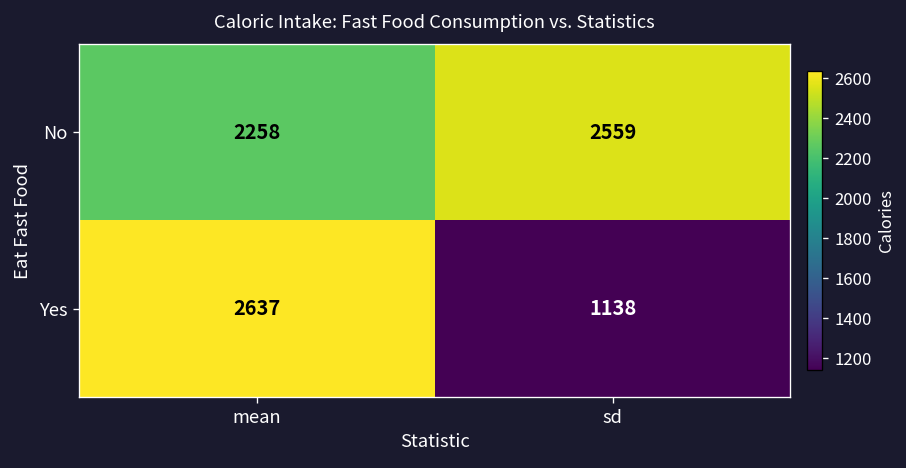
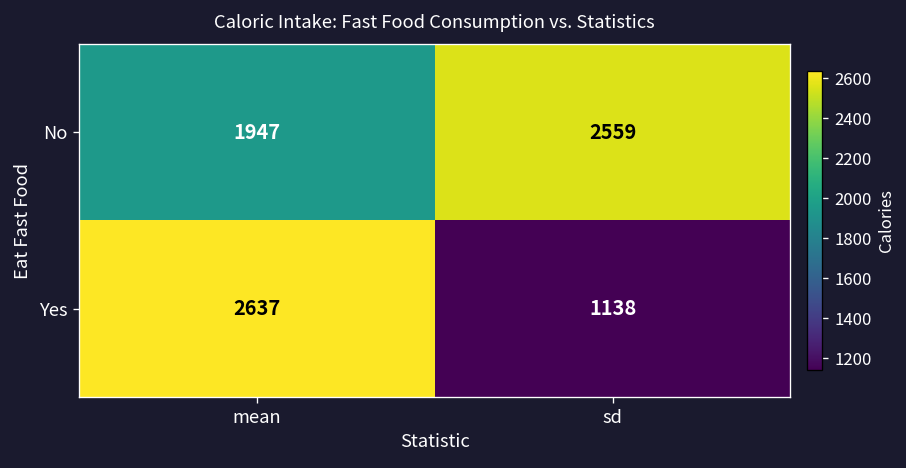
  {
    "No": {
-     "mean": 2258,
+     "mean": 1947,
      "sd": 2559
    },
    "Yes": {
      "mean": 2637,
      "sd": 1138
    }
  }
